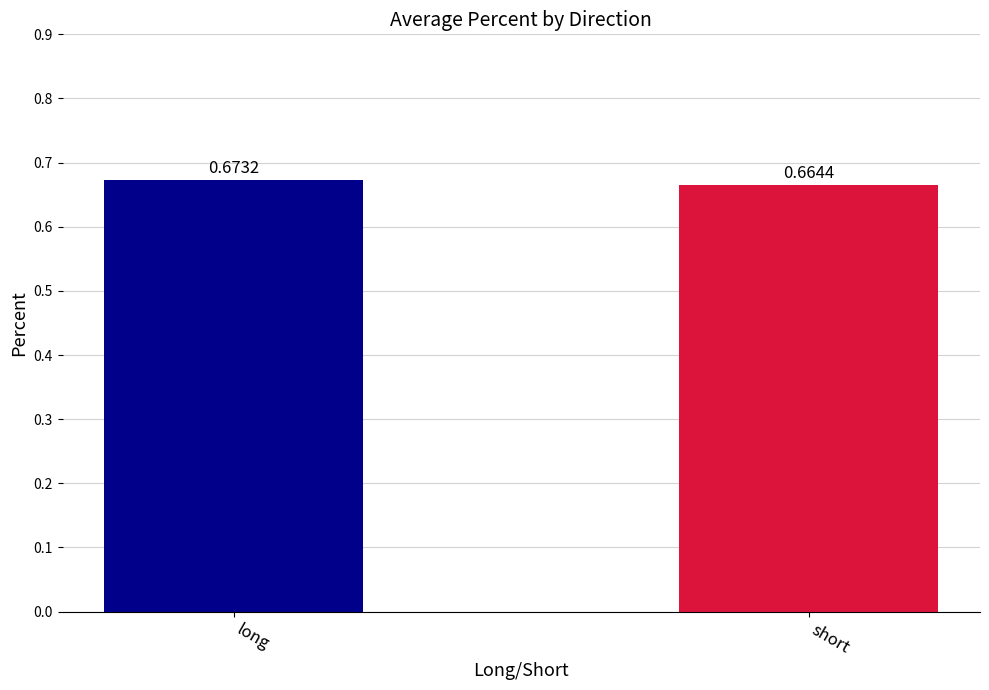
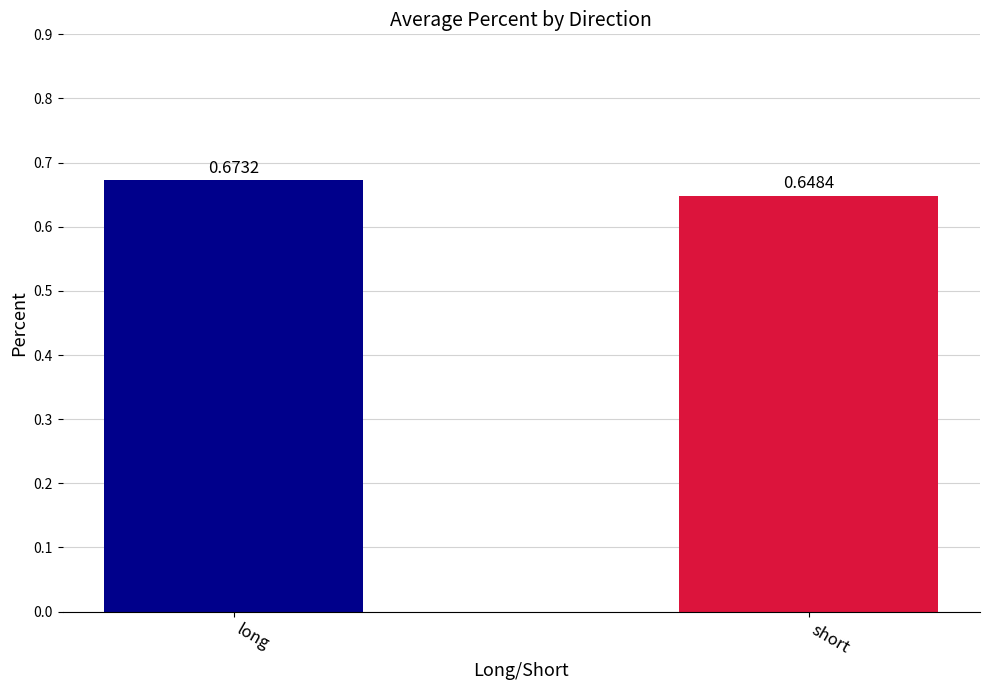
  {
    "long": 0.6732,
-   "short": 0.6644
+   "short": 0.6484
  }
